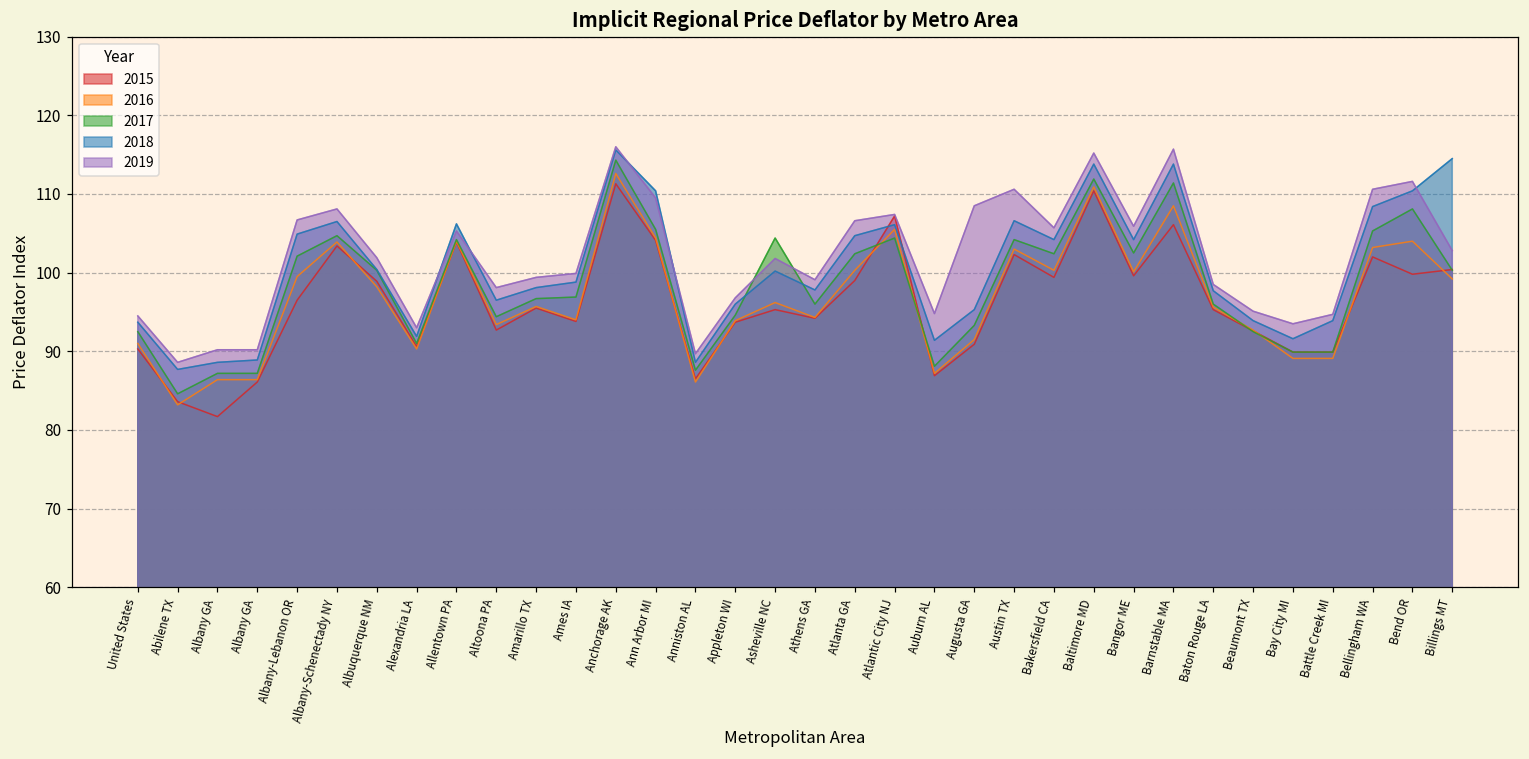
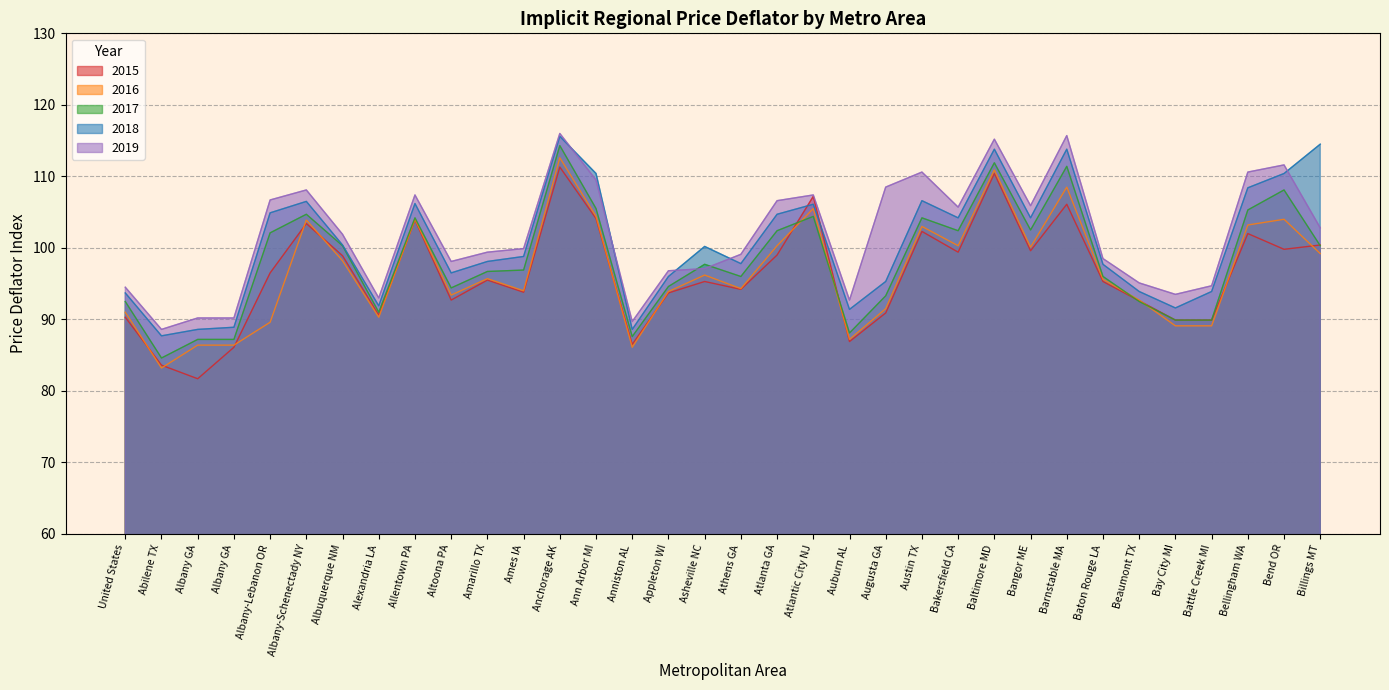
  {
    "2015": {
      "United States": 90,
      "Abilene TX": 84,
      "Albany-Lebanon OR": 97,
      "Albany-Schenectady NY": 103,
      "Albuquerque NM": 99,
      "Altoona PA": 93,
      "Anchorage AK": 111,
      "Anniston AL": 87,
      "Asheville NC": 95,
      "Atlanta GA": 99,
      "Augusta GA": 91,
      "Austin TX": 102,
      "Bakersfield CA": 99,
      "Baltimore MD": 110,
      "Bangor ME": 100,
      "Barnstable MA": 106,
      "Bellingham WA": 102,
      "Bend OR": 100
    },
    "2016": {
      "United States": 91,
      "Abilene TX": 83,
-     "Albany-Lebanon OR": 100,
+     "Albany-Lebanon OR": 90,
      "Albany-Schenectady NY": 104,
      "Albuquerque NM": 98,
      "Altoona PA": 93,
      "Anchorage AK": 113,
      "Anniston AL": 86,
      "Asheville NC": 96,
      "Atlanta GA": 100,
      "Atlantic City NJ": 106,
      "Augusta GA": 92,
      "Austin TX": 103,
      "Bakersfield CA": 100,
      "Baltimore MD": 111,
      "Bangor ME": 100,
      "Barnstable MA": 109,
      "Bay City MI": 89,
      "Battle Creek MI": 89,
      "Bellingham WA": 103,
      "Bend OR": 104,
      "Billings MT": 99
    },
    "2017": {
      "United States": 93,
      "Abilene TX": 85,
      "Albany-Lebanon OR": 102,
      "Albany-Schenectady NY": 105,
      "Alexandria LA": 91,
      "Altoona PA": 94,
      "Amarillo TX": 97,
      "Ames IA": 97,
      "Anchorage AK": 114,
      "Ann Arbor MI": 106,
      "Anniston AL": 88,
      "Appleton WI": 95,
-     "Asheville NC": 104,
+     "Asheville NC": 98,
      "Athens GA": 96,
      "Atlanta GA": 102,
      "Atlantic City NJ": 104,
      "Auburn AL": 88,
      "Augusta GA": 93,
      "Austin TX": 104,
      "Bakersfield CA": 102,
      "Baltimore MD": 112,
      "Bangor ME": 103,
      "Barnstable MA": 111,
      "Baton Rouge LA": 96,
      "Bellingham WA": 105,
      "Bend OR": 108
    },
    "2018": {
      "United States": 94,
      "Abilene TX": 88,
      "Albany-Lebanon OR": 105,
      "Albany-Schenectady NY": 107,
      "Alexandria LA": 92,
      "Allentown PA": 106,
      "Altoona PA": 97,
      "Amarillo TX": 98,
      "Ames IA": 99,
      "Anchorage AK": 116,
      "Ann Arbor MI": 110,
      "Anniston AL": 89,
      "Appleton WI": 96,
      "Asheville NC": 100,
      "Athens GA": 98,
      "Atlanta GA": 105,
      "Atlantic City NJ": 106,
      "Auburn AL": 91,
      "Augusta GA": 95,
      "Austin TX": 107,
      "Bakersfield CA": 104,
      "Baltimore MD": 114,
      "Bangor ME": 104,
      "Barnstable MA": 114,
      "Baton Rouge LA": 98,
      "Beaumont TX": 94,
      "Bay City MI": 92,
      "Battle Creek MI": 94,
      "Bellingham WA": 108,
      "Bend OR": 110,
      "Billings MT": 115
    },
    "2019": {
      "United States": 95,
      "Abilene TX": 89,
      "Albany-Lebanon OR": 107,
      "Albany-Schenectady NY": 108,
      "Albuquerque NM": 102,
      "Alexandria LA": 93,
-     "Allentown PA": 105,
+     "Allentown PA": 107,
      "Altoona PA": 98,
      "Amarillo TX": 99,
      "Ames IA": 100,
      "Anchorage AK": 116,
      "Ann Arbor MI": 110,
      "Anniston AL": 90,
      "Appleton WI": 97,
-     "Asheville NC": 102,
+     "Asheville NC": 97,
      "Athens GA": 99,
      "Atlanta GA": 107,
-     "Auburn AL": 95,
+     "Auburn AL": 93,
      "Augusta GA": 109,
      "Austin TX": 111,
      "Bakersfield CA": 106,
      "Baltimore MD": 115,
      "Bangor ME": 106,
      "Barnstable MA": 116,
      "Baton Rouge LA": 99,
      "Beaumont TX": 95,
      "Bay City MI": 94,
      "Battle Creek MI": 95,
      "Bellingham WA": 111,
      "Bend OR": 112,
      "Billings MT": 103
    }
  }
